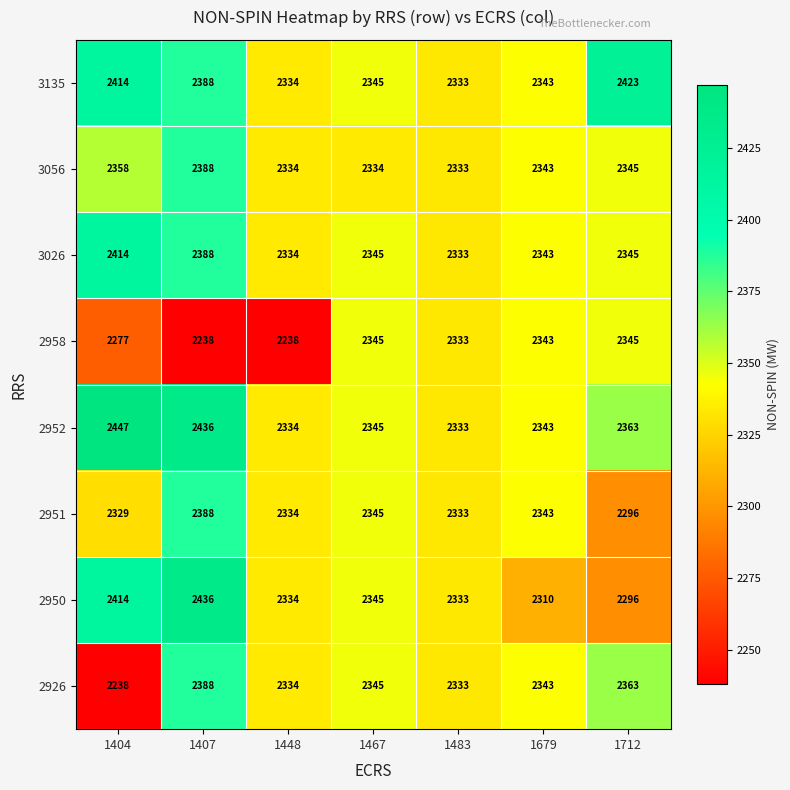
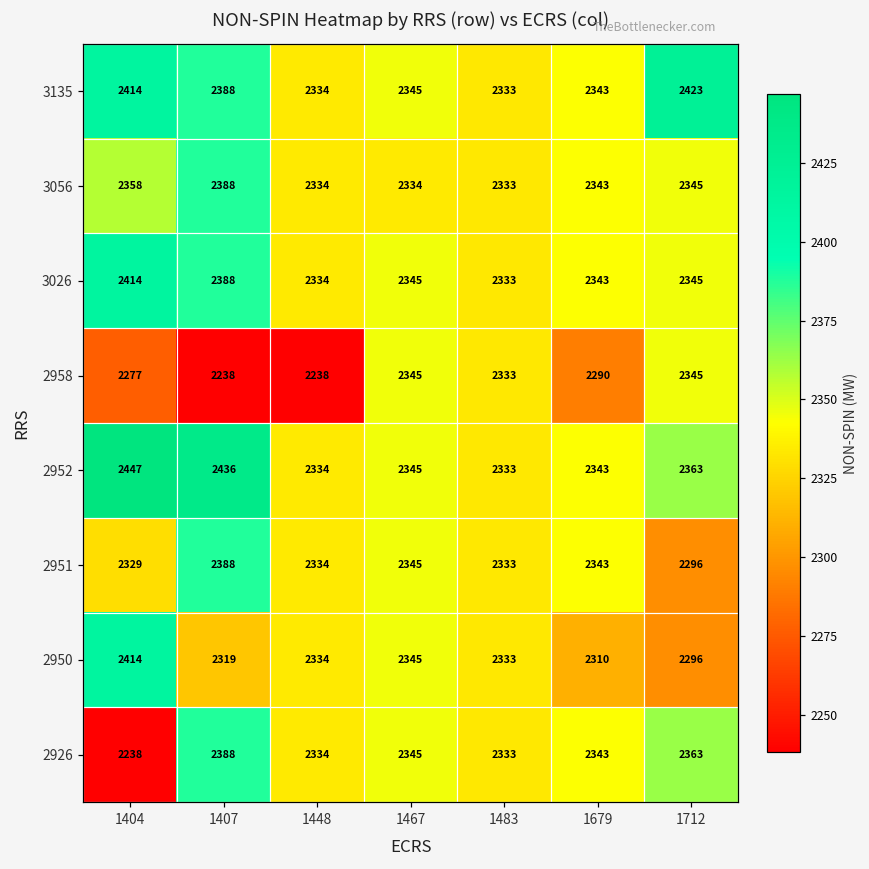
  {
    "3135": {
      "1404": 2414,
      "1407": 2388,
      "1448": 2334,
      "1467": 2345,
      "1483": 2333,
      "1679": 2343,
      "1712": 2423
    },
    "3056": {
      "1404": 2358,
      "1407": 2388,
      "1448": 2334,
      "1467": 2334,
      "1483": 2333,
      "1679": 2343,
      "1712": 2345
    },
    "3026": {
      "1404": 2414,
      "1407": 2388,
      "1448": 2334,
      "1467": 2345,
      "1483": 2333,
      "1679": 2343,
      "1712": 2345
    },
    "2958": {
      "1404": 2277,
      "1407": 2238,
      "1448": 2238,
      "1467": 2345,
      "1483": 2333,
-     "1679": 2343,
+     "1679": 2290,
      "1712": 2345
    },
    "2952": {
      "1404": 2447,
      "1407": 2436,
      "1448": 2334,
      "1467": 2345,
      "1483": 2333,
      "1679": 2343,
      "1712": 2363
    },
    "2951": {
      "1404": 2329,
      "1407": 2388,
      "1448": 2334,
      "1467": 2345,
      "1483": 2333,
      "1679": 2343,
      "1712": 2296
    },
    "2950": {
      "1404": 2414,
-     "1407": 2436,
+     "1407": 2319,
      "1448": 2334,
      "1467": 2345,
      "1483": 2333,
      "1679": 2310,
      "1712": 2296
    },
    "2926": {
      "1404": 2238,
      "1407": 2388,
      "1448": 2334,
      "1467": 2345,
      "1483": 2333,
      "1679": 2343,
      "1712": 2363
    }
  }
